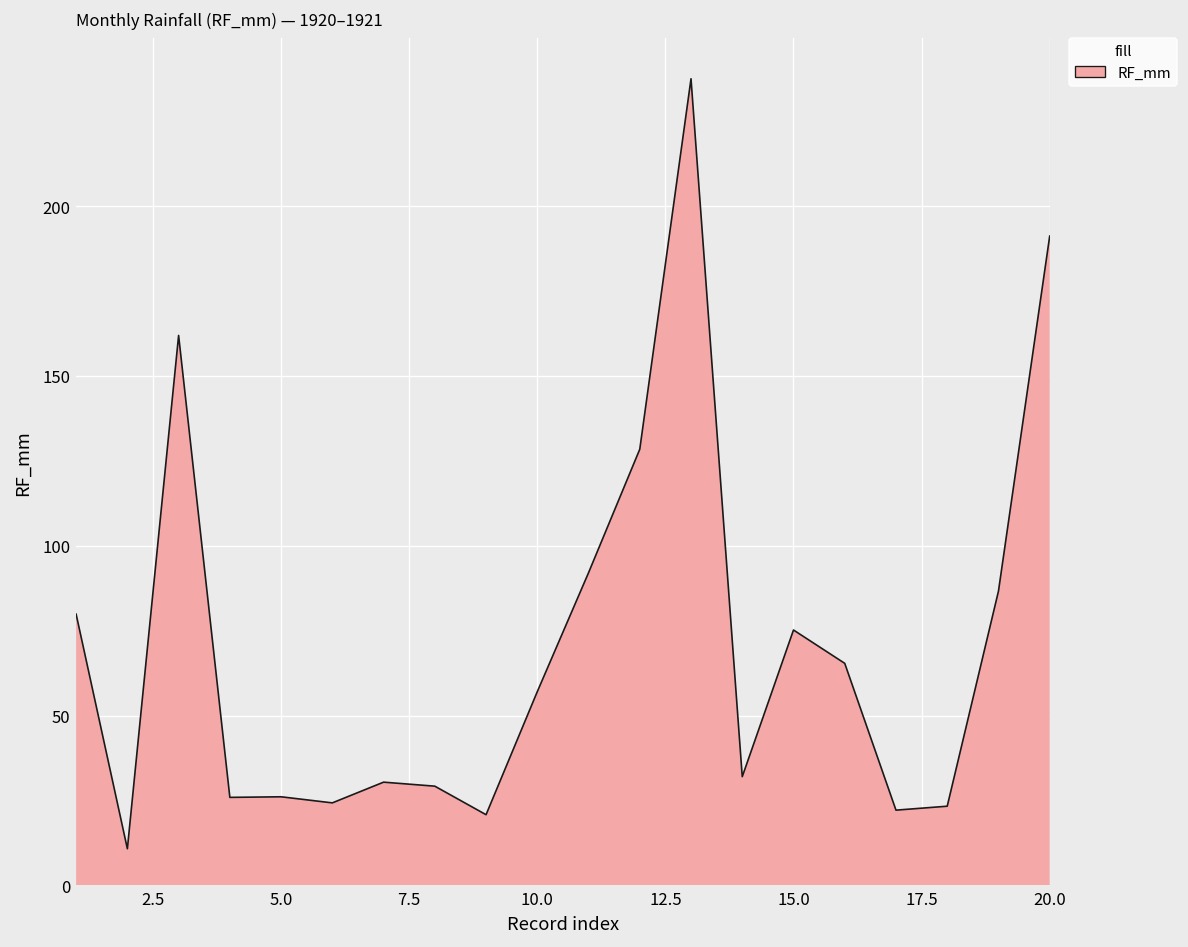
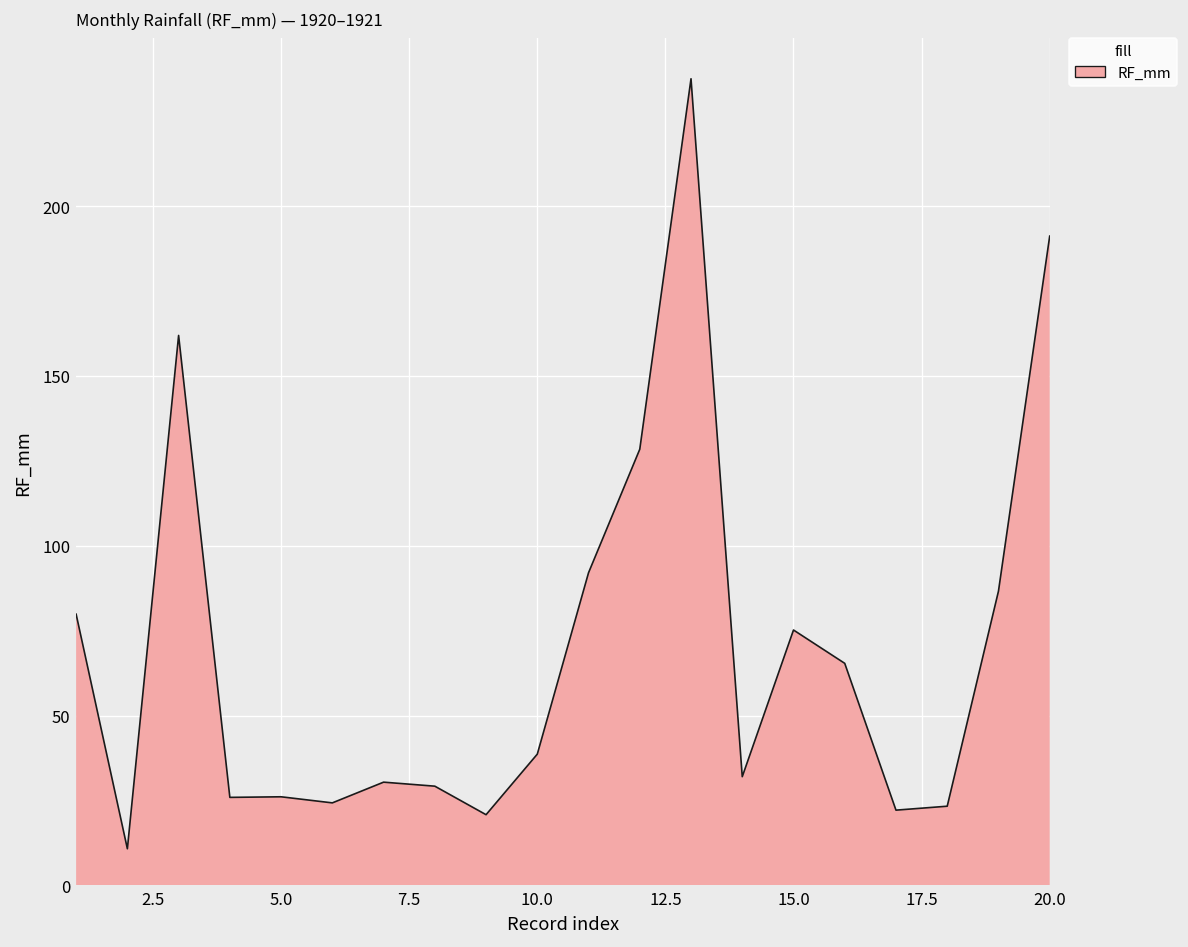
  {
    "5.0": 26,
-   "10.0": 57,
+   "10.0": 39,
    "15.0": 75,
    "20.0": 191
  }
